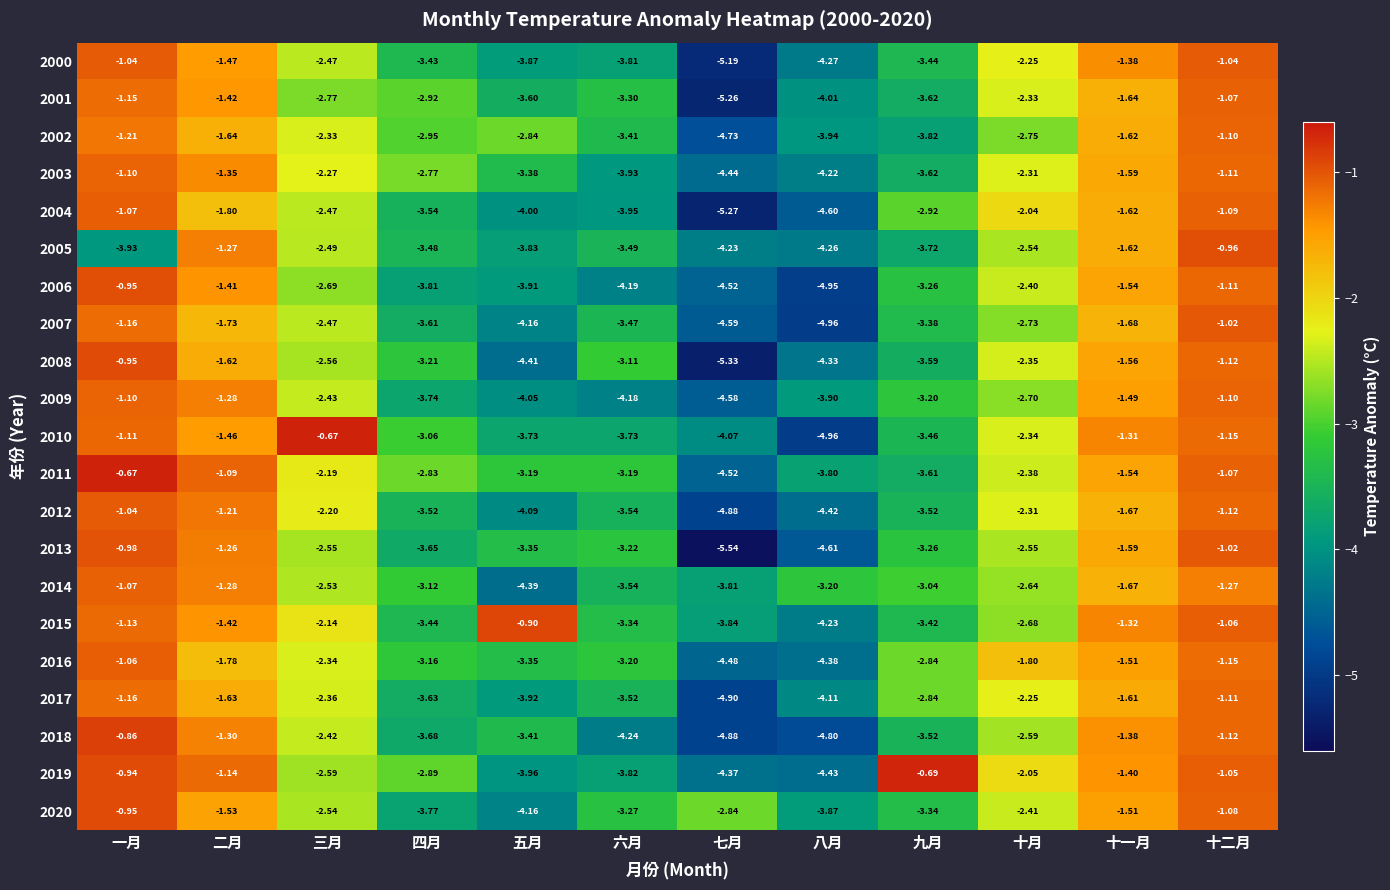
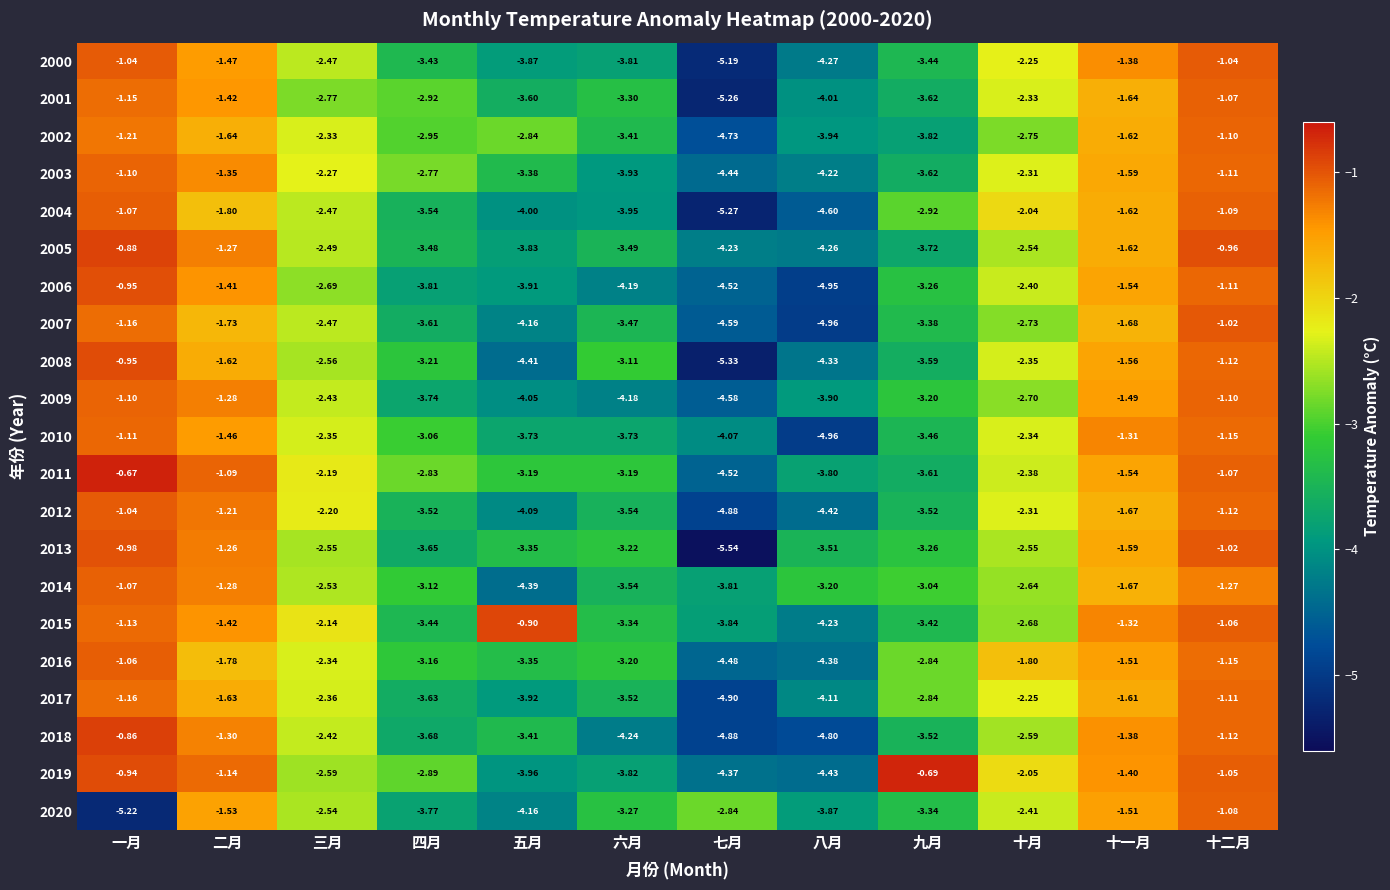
  {
    "2005": {
-     "一月": -3.93,
+     "一月": -0.88,
      "二月": -1.27,
      "三月": -2.49,
      "四月": -3.48,
      "五月": -3.83,
      "六月": -3.49,
      "七月": -4.23,
      "八月": -4.26,
      "九月": -3.72,
      "十月": -2.54,
      "十一月": -1.62,
      "十二月": -0.96
    },
    "2010": {
      "一月": -1.11,
      "二月": -1.46,
-     "三月": -0.67,
+     "三月": -2.35,
      "四月": -3.06,
      "五月": -3.73,
      "六月": -3.73,
      "七月": -4.07,
      "八月": -4.96,
      "九月": -3.46,
      "十月": -2.34,
      "十一月": -1.31,
      "十二月": -1.15
    },
    "2013": {
      "一月": -0.98,
      "二月": -1.26,
      "三月": -2.55,
      "四月": -3.65,
      "五月": -3.35,
      "六月": -3.22,
      "七月": -5.54,
-     "八月": -4.61,
+     "八月": -3.51,
      "九月": -3.26,
      "十月": -2.55,
      "十一月": -1.59,
      "十二月": -1.02
    },
    "2020": {
-     "一月": -0.95,
+     "一月": -5.22,
      "二月": -1.53,
      "三月": -2.54,
      "四月": -3.77,
      "五月": -4.16,
      "六月": -3.27,
      "七月": -2.84,
      "八月": -3.87,
      "九月": -3.34,
      "十月": -2.41,
      "十一月": -1.51,
      "十二月": -1.08
    }
  }
